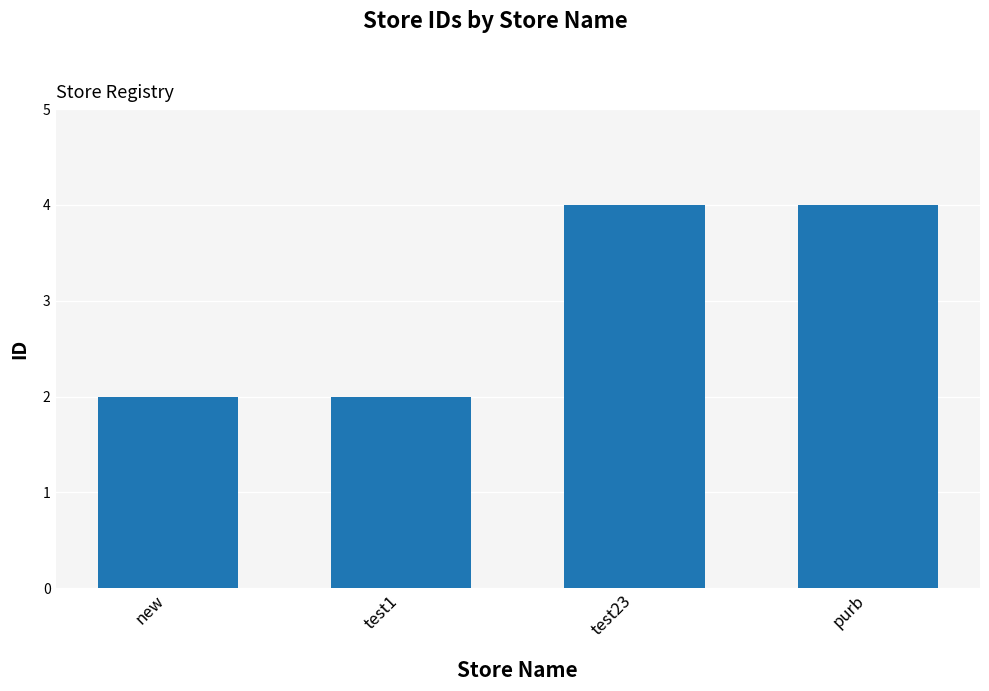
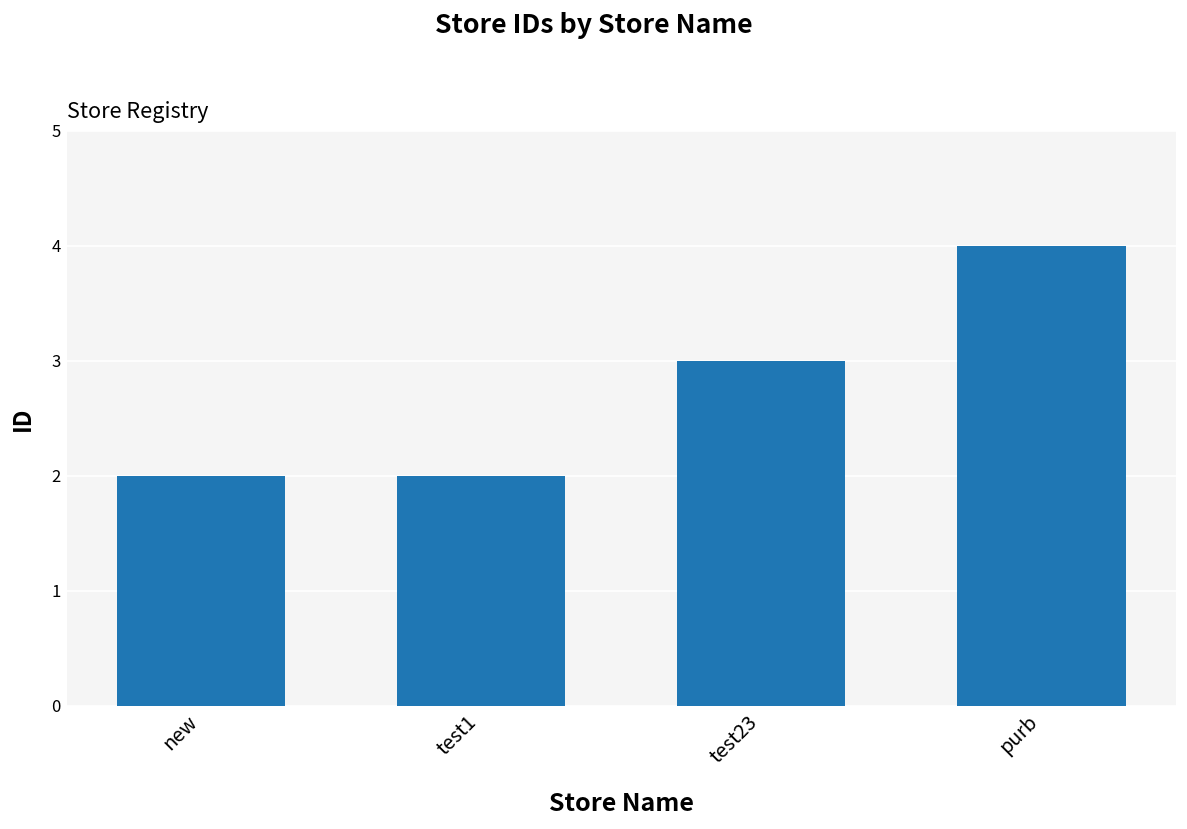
  {
    "new": 2,
    "test1": 2,
-   "test23": 4,
+   "test23": 3,
    "purb": 4
  }
